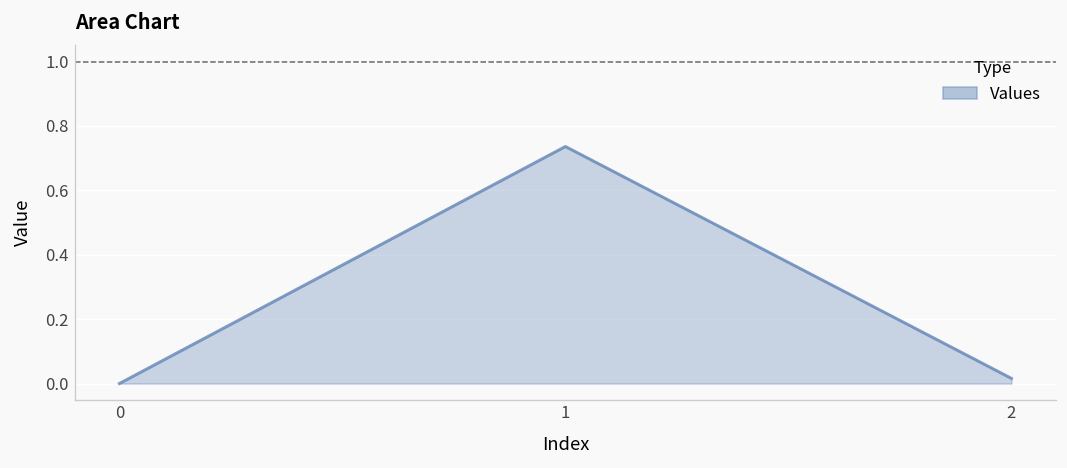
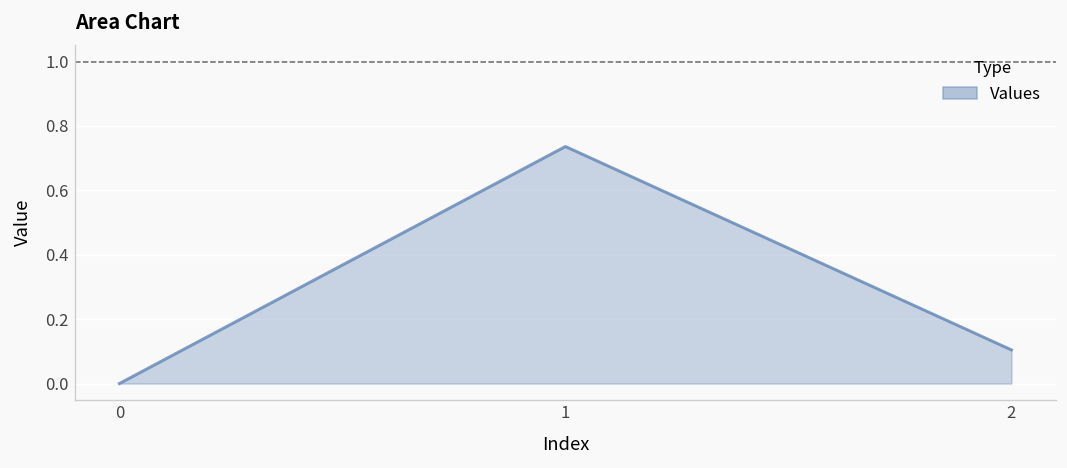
  {
    "0": 0.00,
    "1": 0.74,
-   "2": 0.02
+   "2": 0.10
  }
